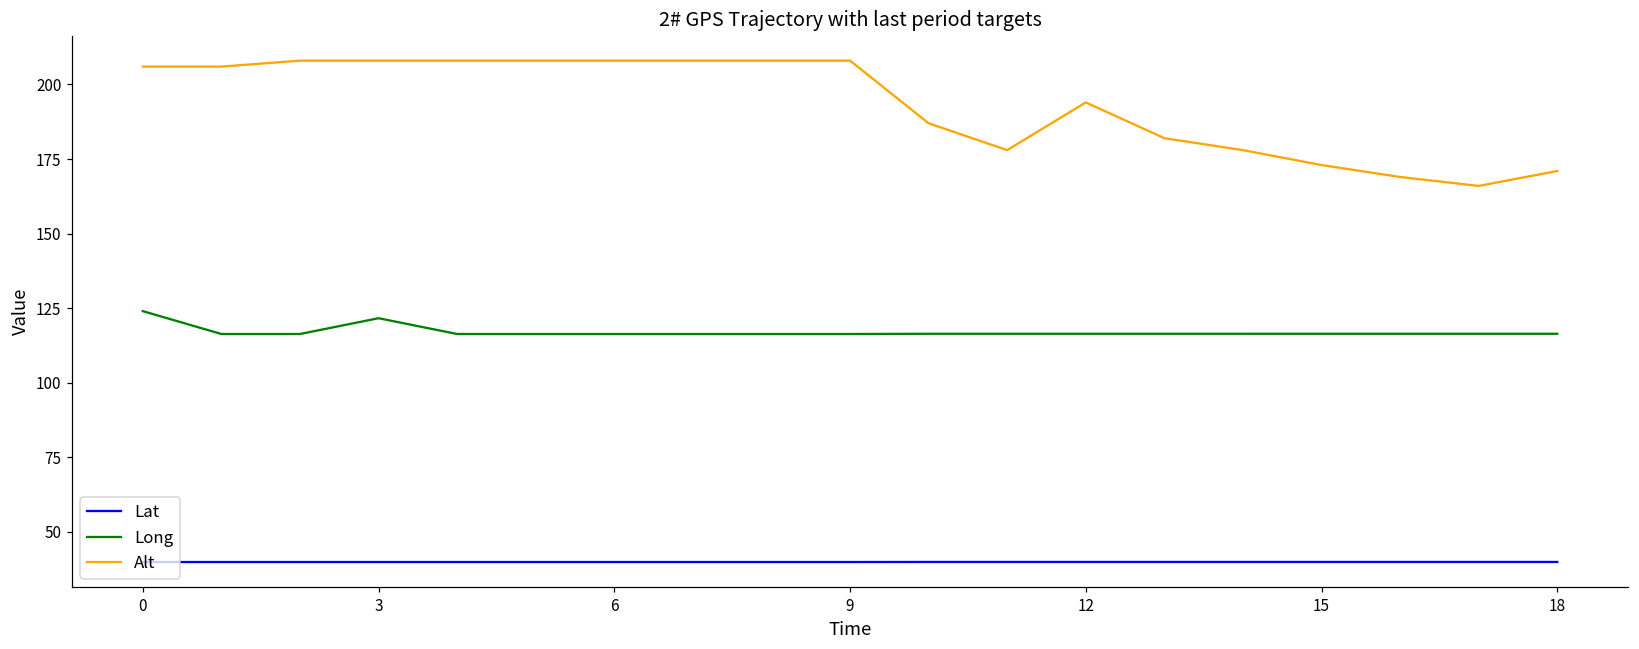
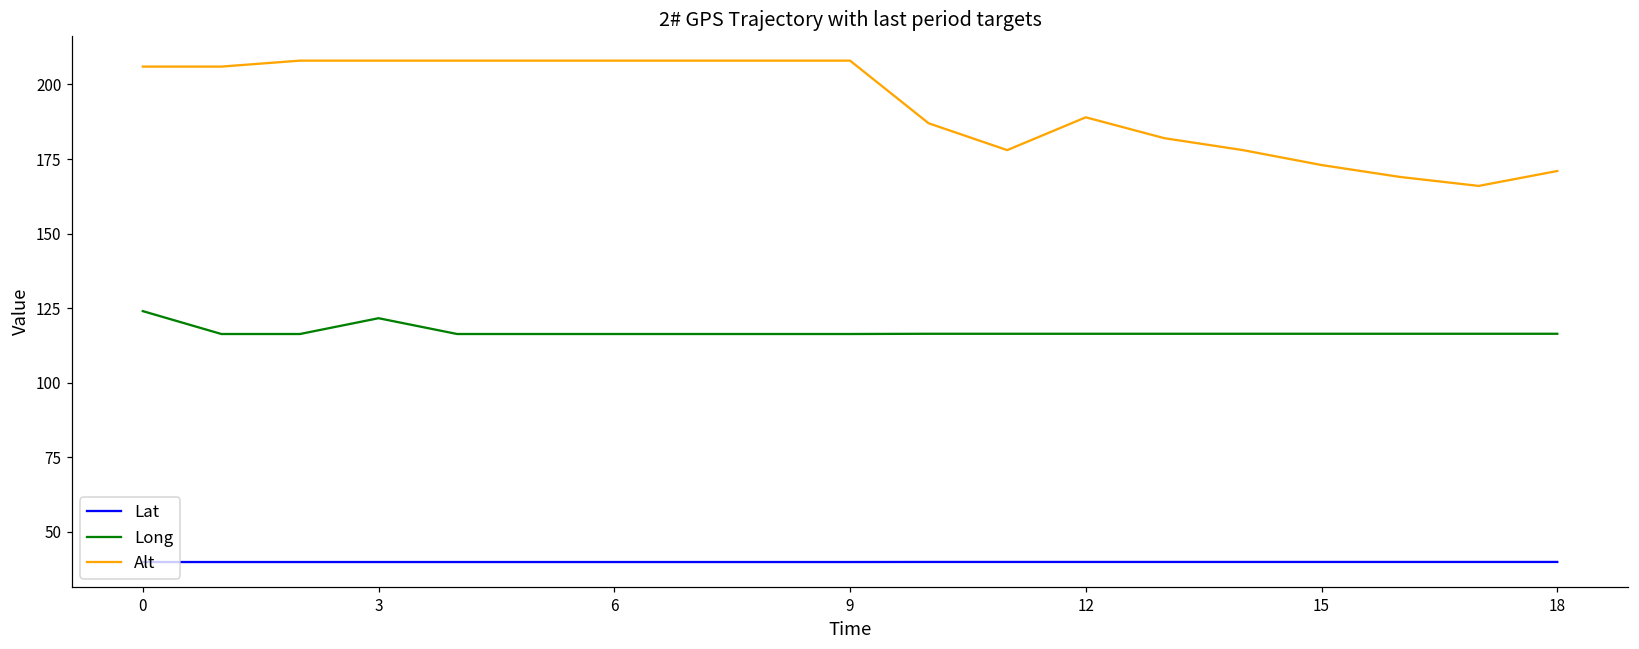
  {
    "Lat": {
      "3": 40,
      "6": 40,
      "9": 40,
      "12": 40,
      "15": 40,
      "18": 40
    },
    "Long": {
      "0": 124,
      "3": 122,
      "6": 116,
      "9": 116,
      "12": 116,
      "15": 116,
      "18": 116
    },
    "Alt": {
      "0": 206,
      "3": 208,
      "6": 208,
      "9": 208,
-     "12": 194,
+     "12": 189,
      "15": 173,
      "18": 171
    }
  }
